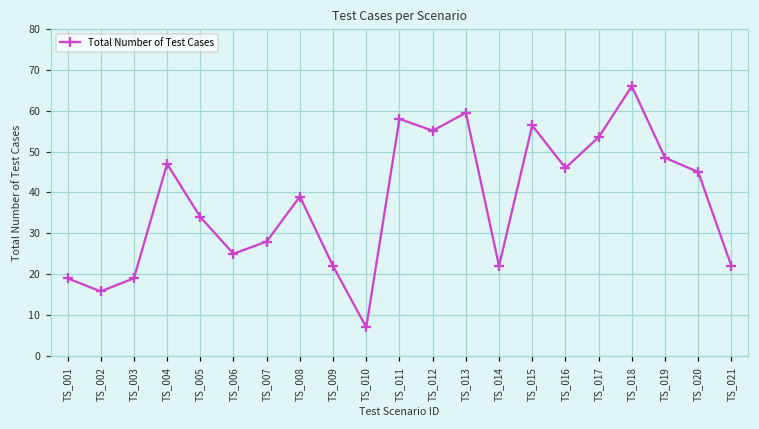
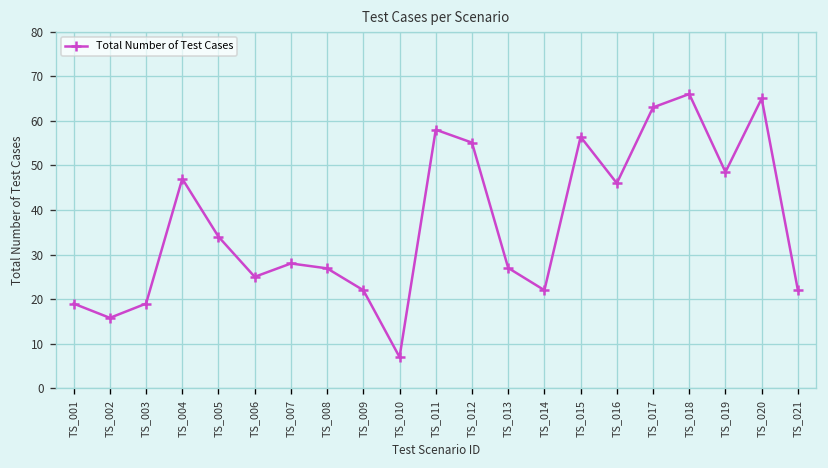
  {
    "TS_001": 19,
    "TS_002": 16,
    "TS_003": 19,
    "TS_004": 47,
    "TS_005": 34,
    "TS_006": 25,
    "TS_007": 28,
-   "TS_008": 39,
+   "TS_008": 27,
    "TS_009": 22,
    "TS_010": 7,
    "TS_011": 58,
    "TS_012": 55,
-   "TS_013": 60,
+   "TS_013": 27,
    "TS_014": 22,
    "TS_015": 56,
    "TS_016": 46,
-   "TS_017": 54,
+   "TS_017": 63,
    "TS_018": 66,
    "TS_019": 49,
-   "TS_020": 45,
+   "TS_020": 65,
    "TS_021": 22
  }
